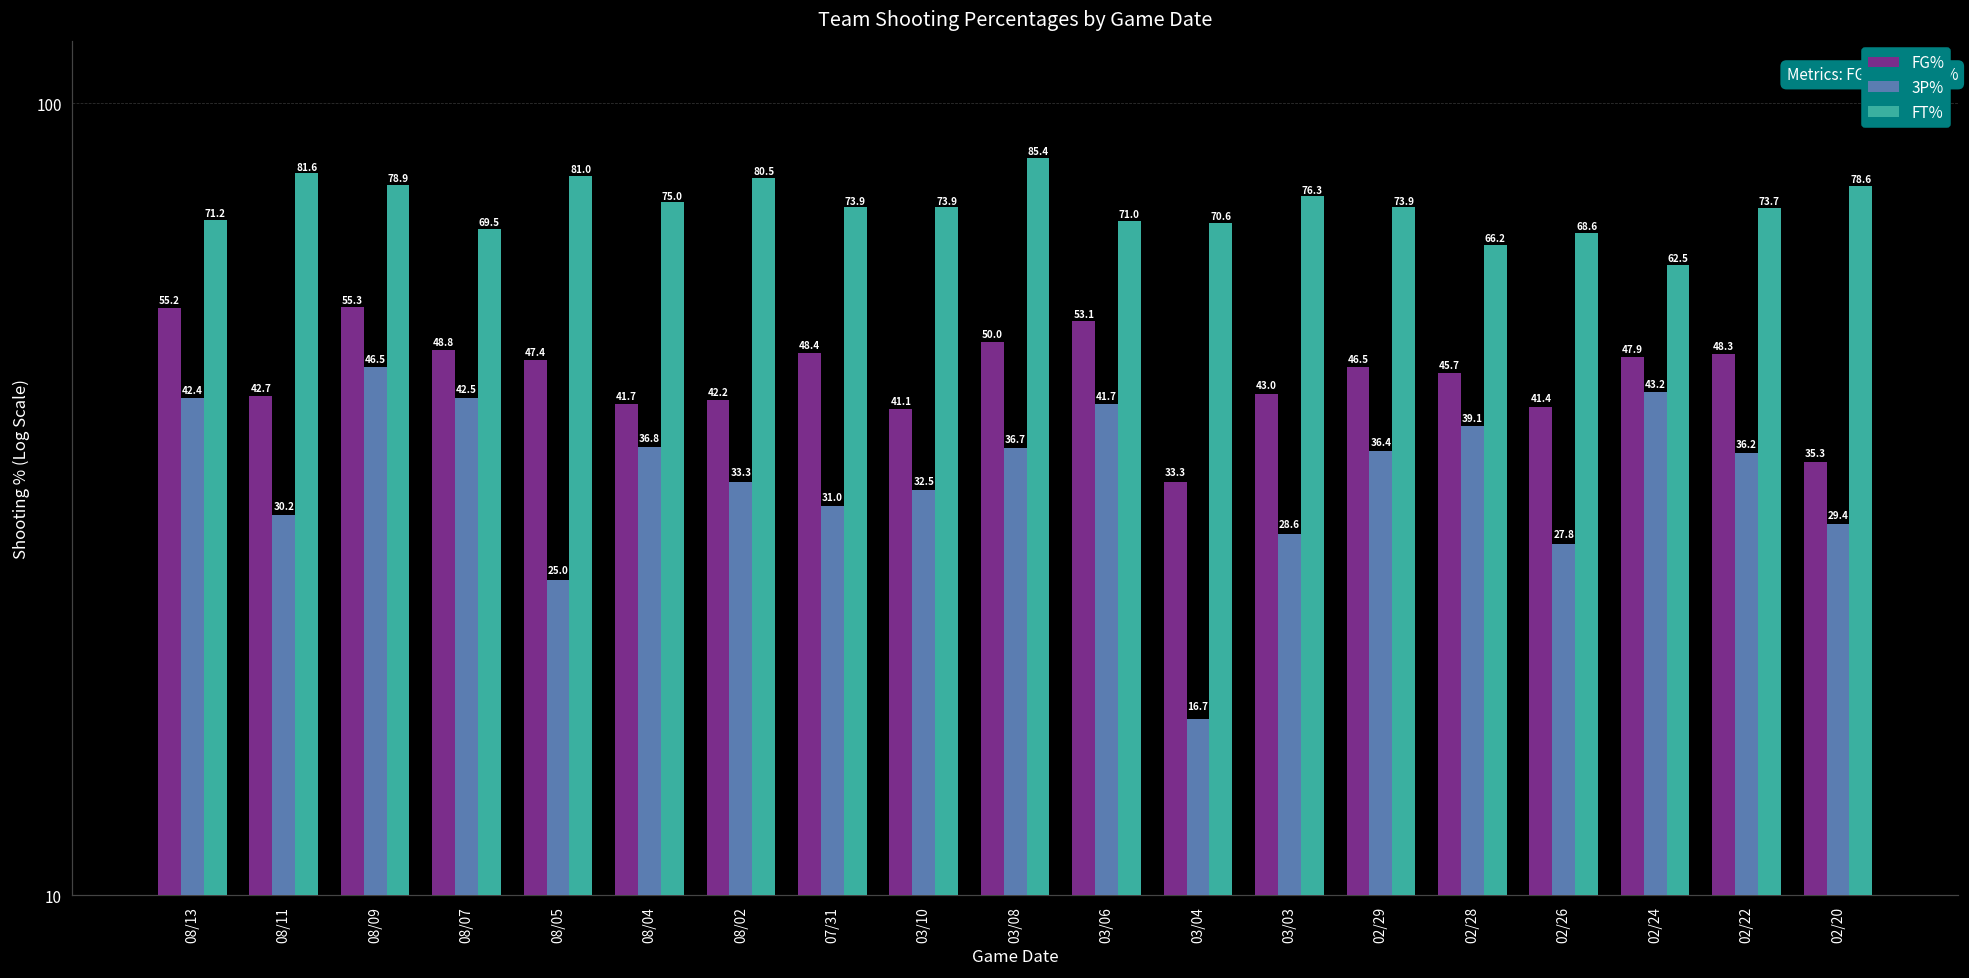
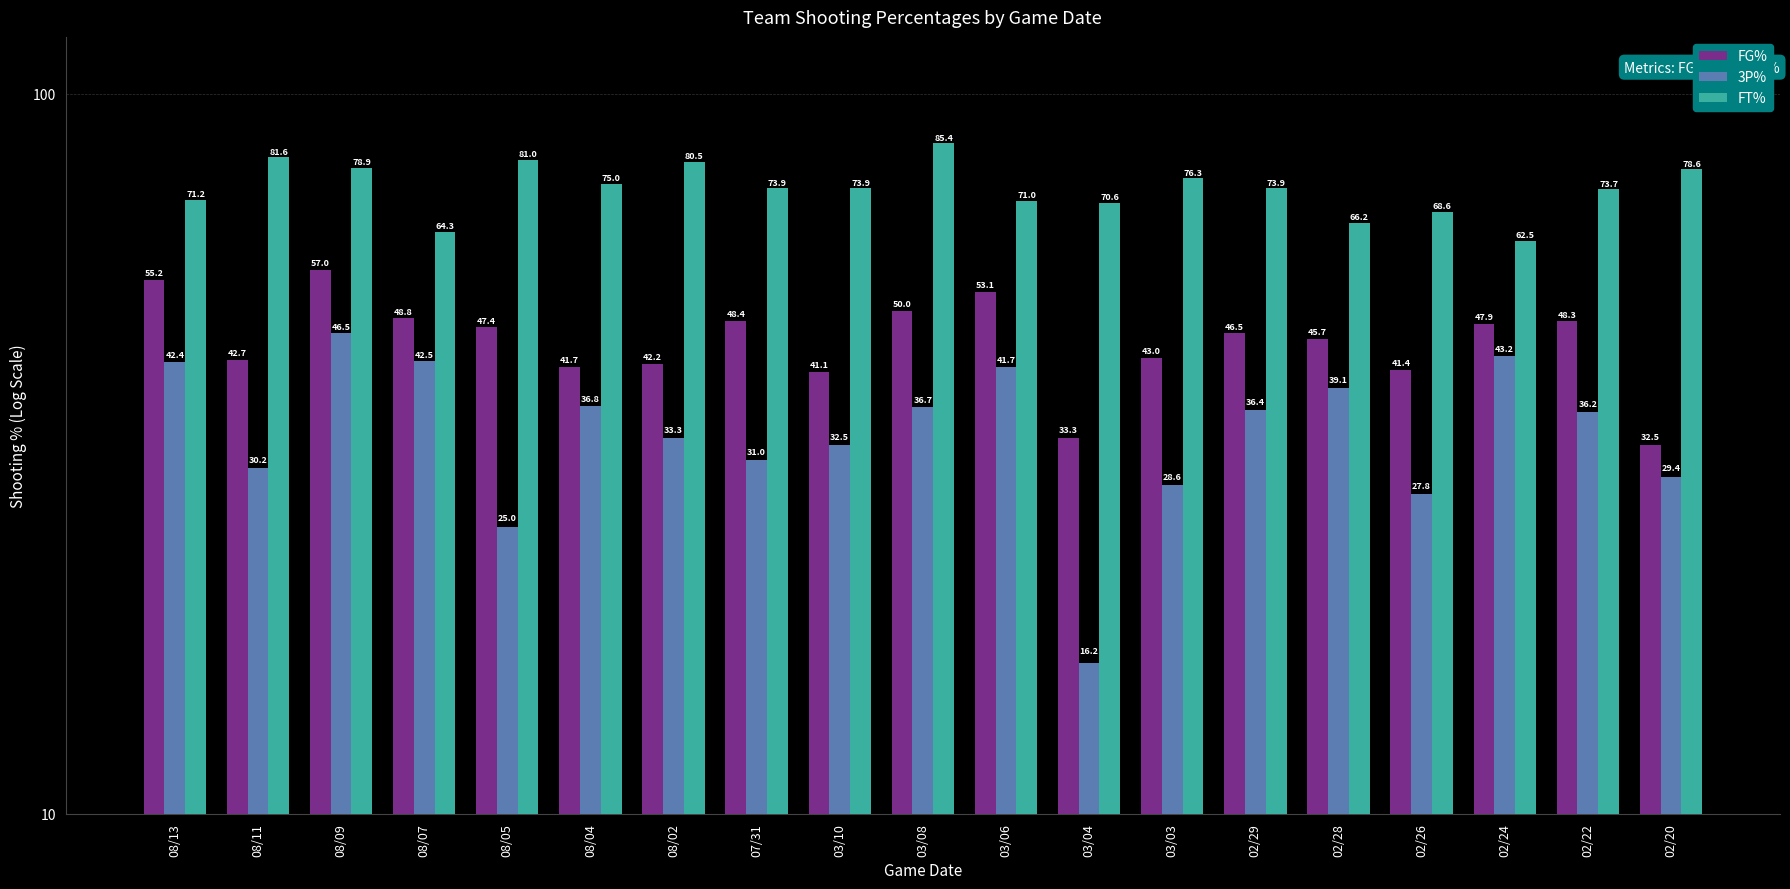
  {
    "FG%": {
      "08/13": 55.2,
      "08/11": 42.7,
-     "08/09": 55.3,
+     "08/09": 57.0,
      "08/07": 48.8,
      "08/05": 47.4,
      "08/04": 41.7,
      "08/02": 42.2,
      "07/31": 48.4,
      "03/10": 41.1,
      "03/08": 50.0,
      "03/06": 53.1,
      "03/04": 33.3,
      "03/03": 43.0,
      "02/29": 46.5,
      "02/28": 45.7,
      "02/26": 41.4,
      "02/24": 47.9,
      "02/22": 48.3,
-     "02/20": 35.3
+     "02/20": 32.5
    },
    "3P%": {
      "08/13": 42.4,
      "08/11": 30.2,
      "08/09": 46.5,
      "08/07": 42.5,
      "08/05": 25.0,
      "08/04": 36.8,
      "08/02": 33.3,
      "07/31": 31.0,
      "03/10": 32.5,
      "03/08": 36.7,
      "03/06": 41.7,
-     "03/04": 16.7,
+     "03/04": 16.2,
      "03/03": 28.6,
      "02/29": 36.4,
      "02/28": 39.1,
      "02/26": 27.8,
      "02/24": 43.2,
      "02/22": 36.2,
      "02/20": 29.4
    },
    "FT%": {
      "08/13": 71.2,
      "08/11": 81.6,
      "08/09": 78.9,
-     "08/07": 69.5,
+     "08/07": 64.3,
      "08/05": 81.0,
      "08/04": 75.0,
      "08/02": 80.5,
      "07/31": 73.9,
      "03/10": 73.9,
      "03/08": 85.4,
      "03/06": 71.0,
      "03/04": 70.6,
      "03/03": 76.3,
      "02/29": 73.9,
      "02/28": 66.2,
      "02/26": 68.6,
      "02/24": 62.5,
      "02/22": 73.7,
      "02/20": 78.6
    }
  }
